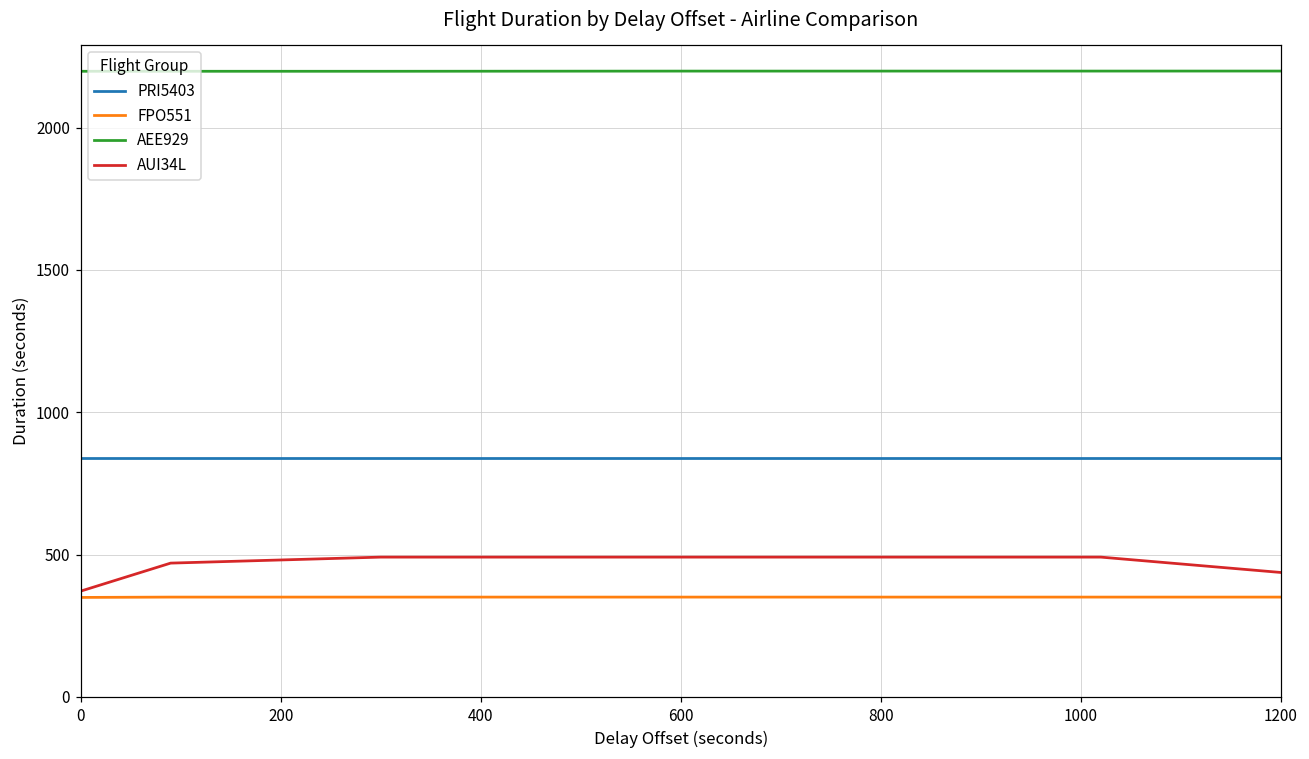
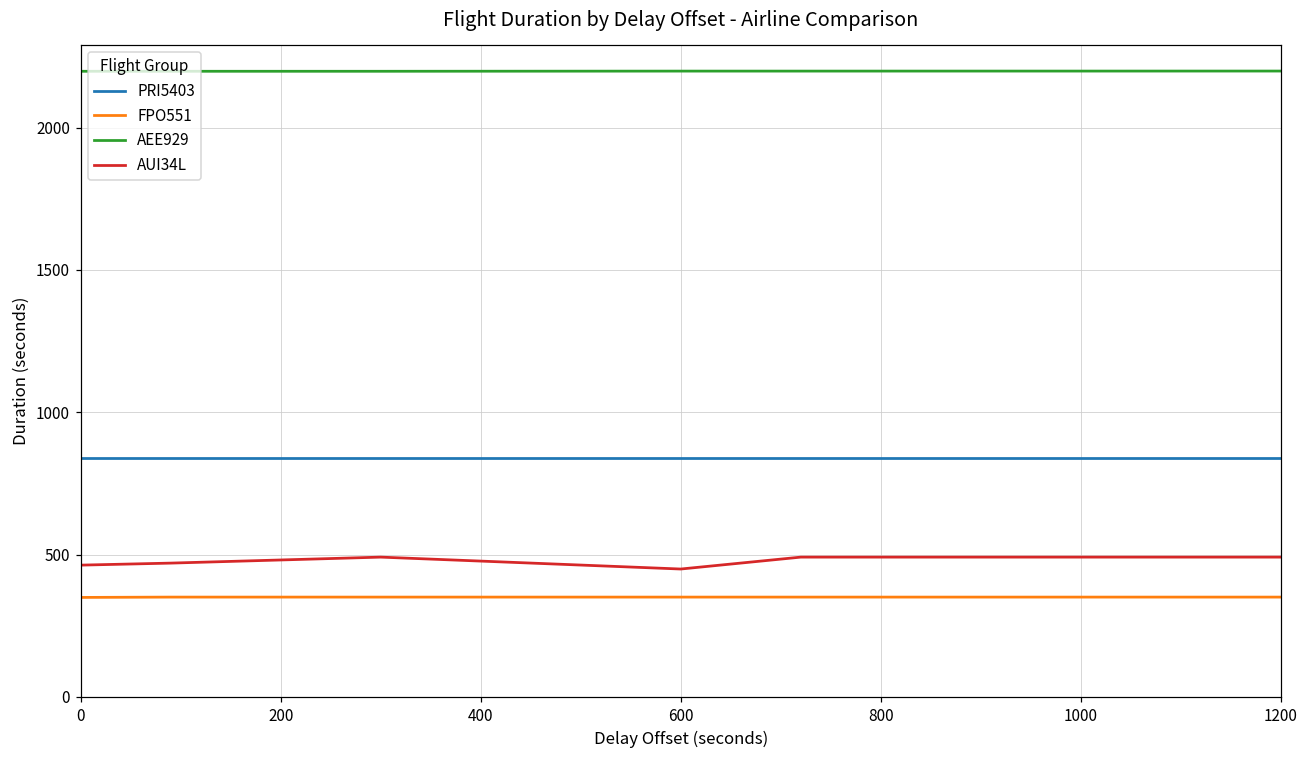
  {
    "PRI5403": {
      "0": 840,
      "600": 840,
      "1200": 840
    },
    "FPO551": {
      "0": 350,
      "600": 350,
      "1200": 350
    },
    "AEE929": {
      "0": 2200,
      "600": 2200,
      "1200": 2200
    },
    "AUI34L": {
-     "0": 370,
-     "600": 490,
-     "1200": 440
+     "0": 460,
+     "600": 450,
+     "1200": 490
    }
  }
